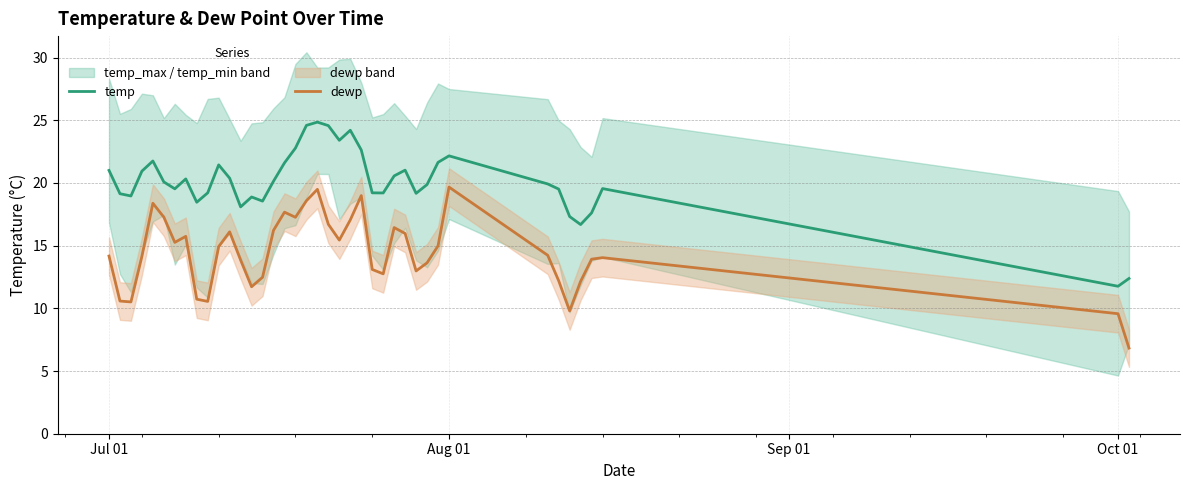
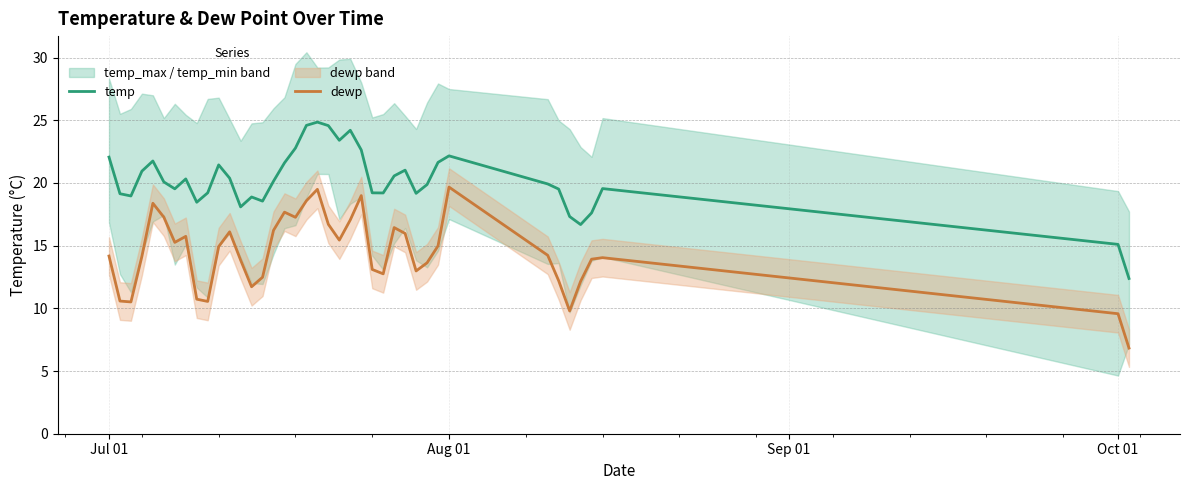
  {
    "temp": {
-     "Jul 01": 21.0,
+     "Jul 01": 22.1,
      "Aug 01": 22.2,
-     "Oct 01": 11.8
+     "Oct 01": 15.1
    },
    "dewp": {
      "Jul 01": 14.2,
      "Aug 01": 19.7,
      "Oct 01": 9.6
    }
  }
